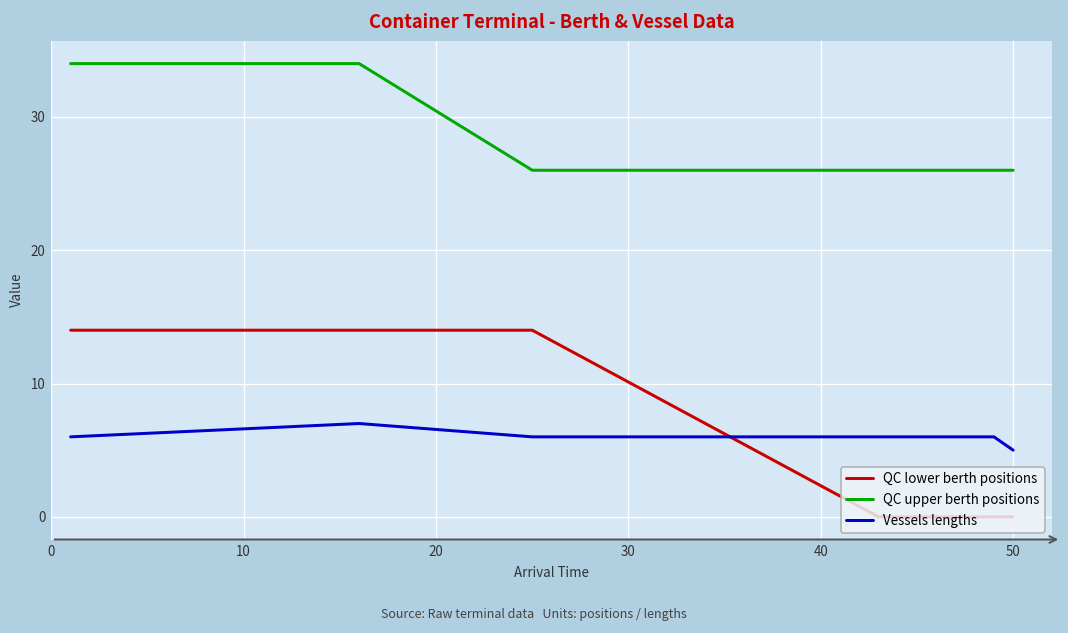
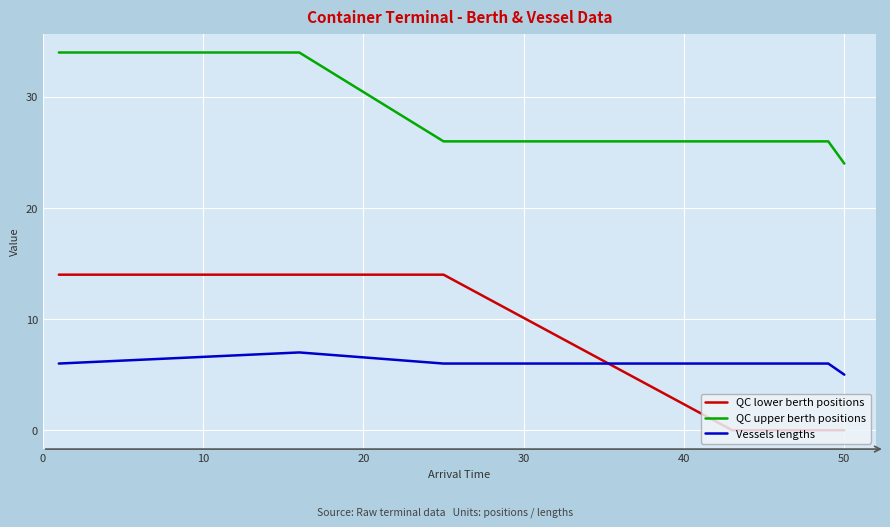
  {
    "QC upper berth positions": {
-     "50": 26
+     "50": 24
    },
    "Vessels lengths": {
      "50": 5
    }
  }
